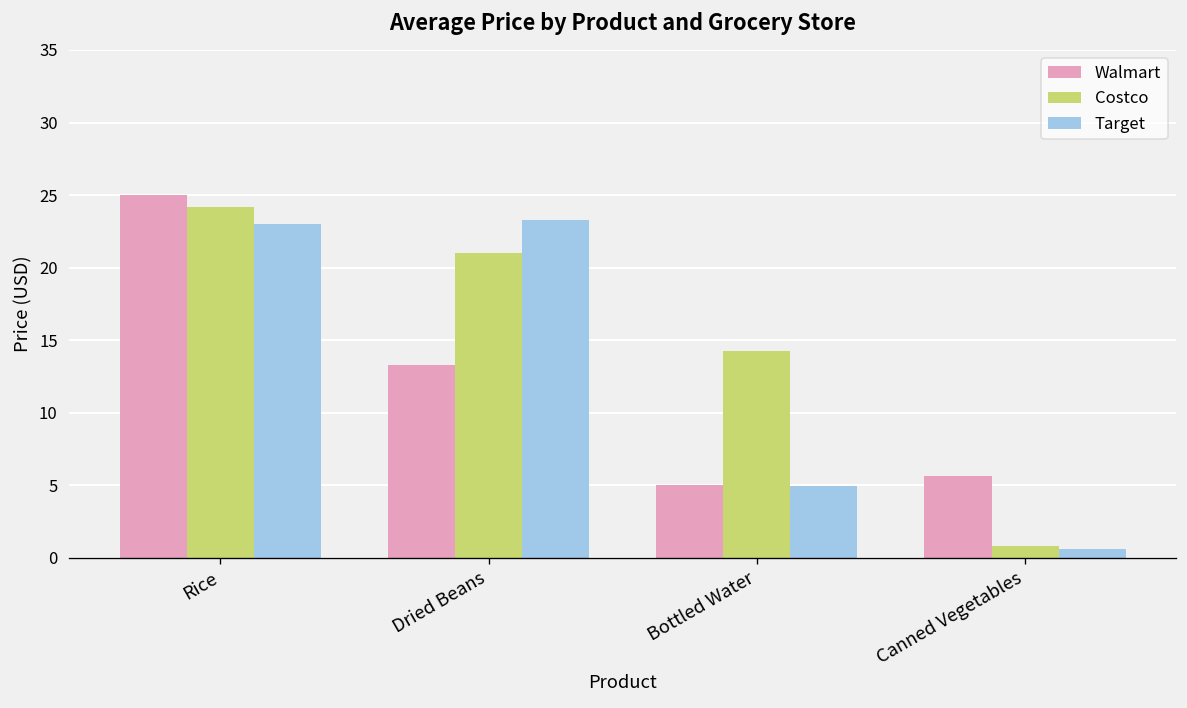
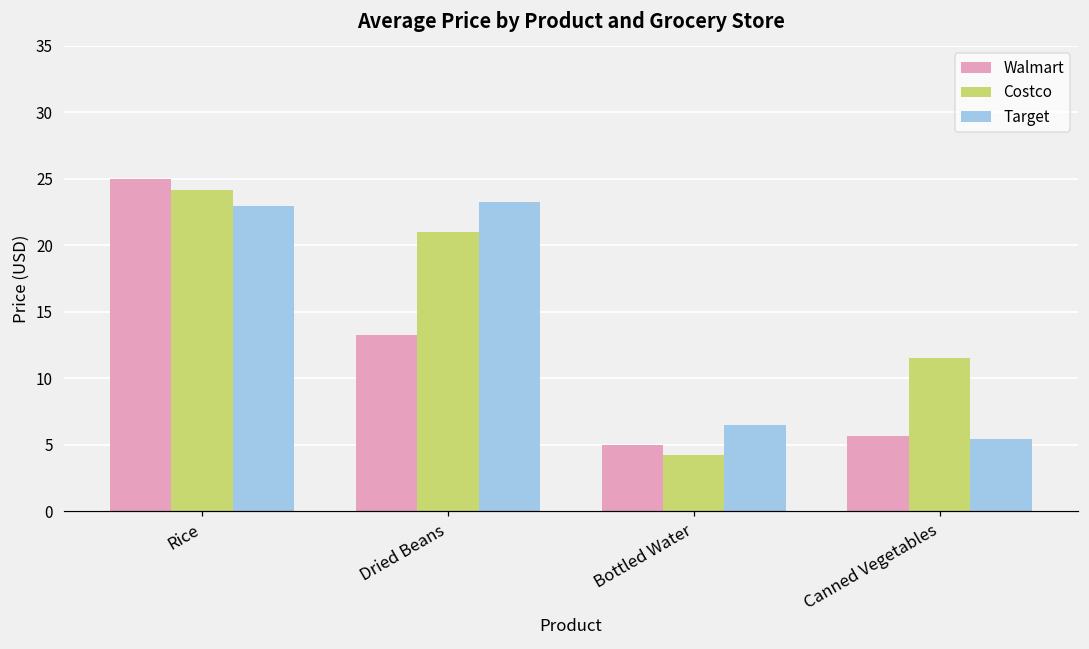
  {
    "Walmart": {
      "Rice": 25.0,
      "Dried Beans": 13.3,
      "Bottled Water": 5.0,
      "Canned Vegetables": 5.7
    },
    "Costco": {
      "Rice": 24.2,
      "Dried Beans": 21.0,
-     "Bottled Water": 14.2,
-     "Canned Vegetables": 0.9
+     "Bottled Water": 4.3,
+     "Canned Vegetables": 11.5
    },
    "Target": {
      "Rice": 23.0,
      "Dried Beans": 23.3,
-     "Bottled Water": 5.0,
-     "Canned Vegetables": 0.7
+     "Bottled Water": 6.5,
+     "Canned Vegetables": 5.5
    }
  }
